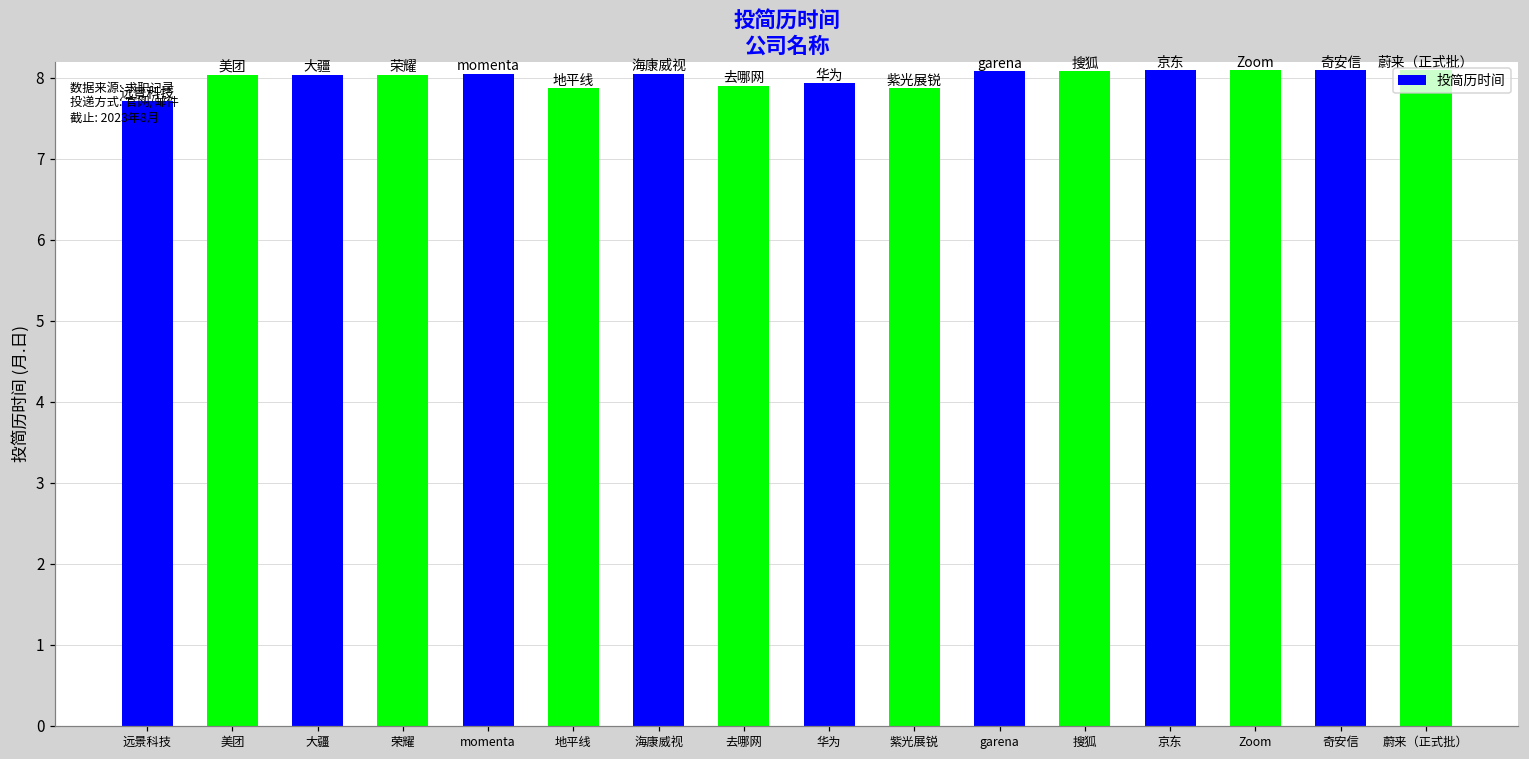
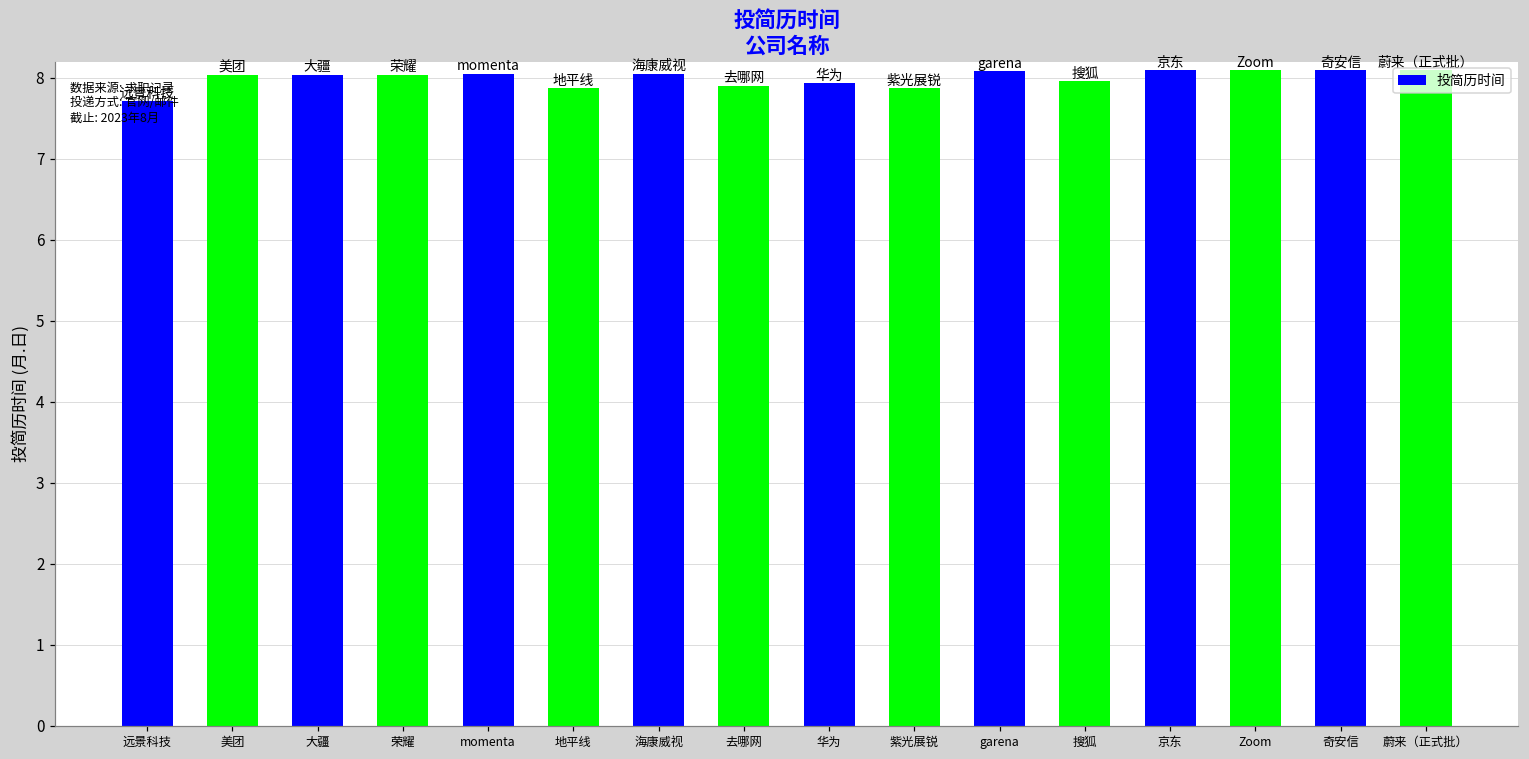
  {
    "美团": 8.0,
    "大疆": 8.0,
    "荣耀": 8.0,
    "momenta": 8.1,
    "地平线": 7.9,
    "海康威视": 8.1,
    "去哪网": 7.9,
    "华为": 7.9,
    "紫光展锐": 7.9,
    "garena": 8.1,
-   "搜狐": 8.1,
+   "搜狐": 8.0,
    "京东": 8.1,
    "Zoom": 8.1,
    "奇安信": 8.1
  }
